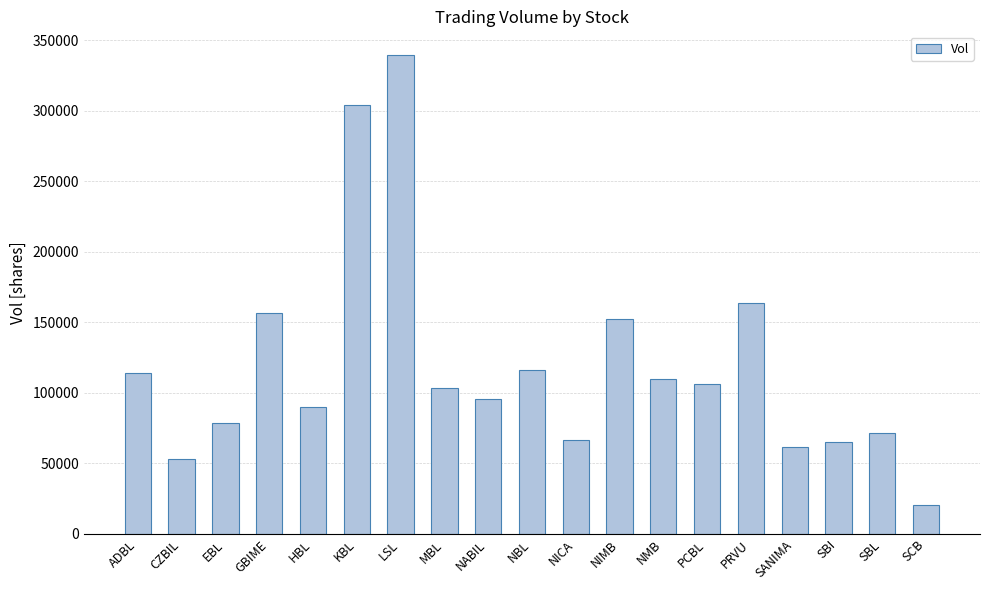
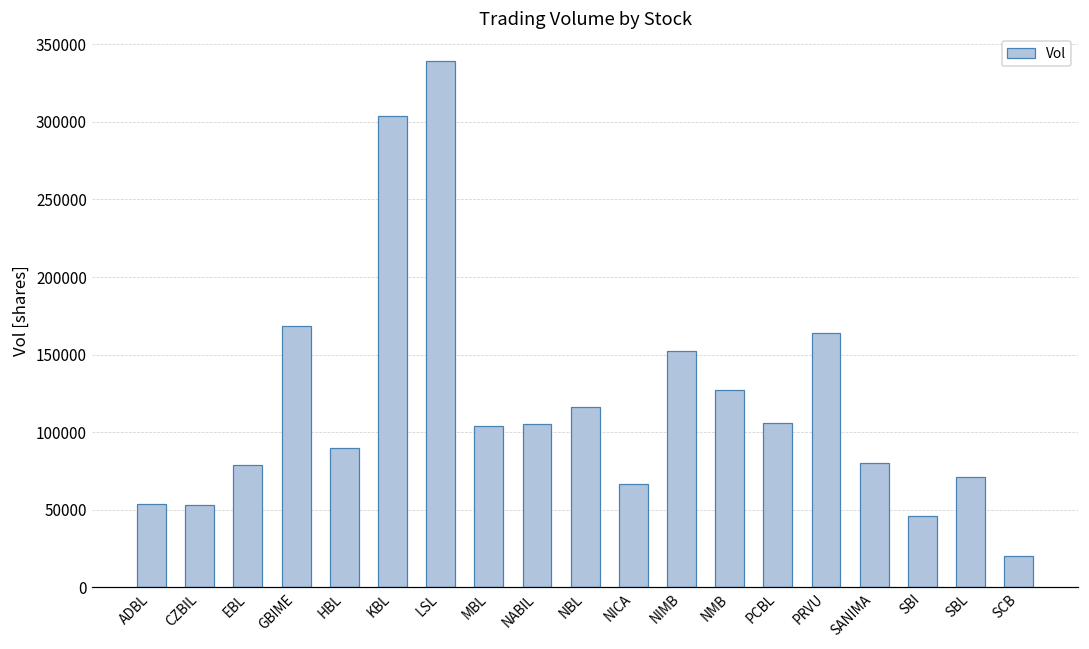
  {
-   "ADBL": 114000,
+   "ADBL": 53000,
    "CZBIL": 53000,
    "EBL": 79000,
-   "GBIME": 157000,
+   "GBIME": 169000,
    "HBL": 90000,
    "KBL": 304000,
    "LSL": 339000,
    "MBL": 104000,
-   "NABIL": 96000,
+   "NABIL": 105000,
    "NBL": 116000,
    "NICA": 67000,
    "NIMB": 152000,
-   "NMB": 110000,
+   "NMB": 127000,
    "PCBL": 106000,
    "PRVU": 164000,
-   "SANIMA": 61000,
-   "SBI": 65000,
+   "SANIMA": 80000,
+   "SBI": 46000,
    "SBL": 71000,
    "SCB": 20000
  }
